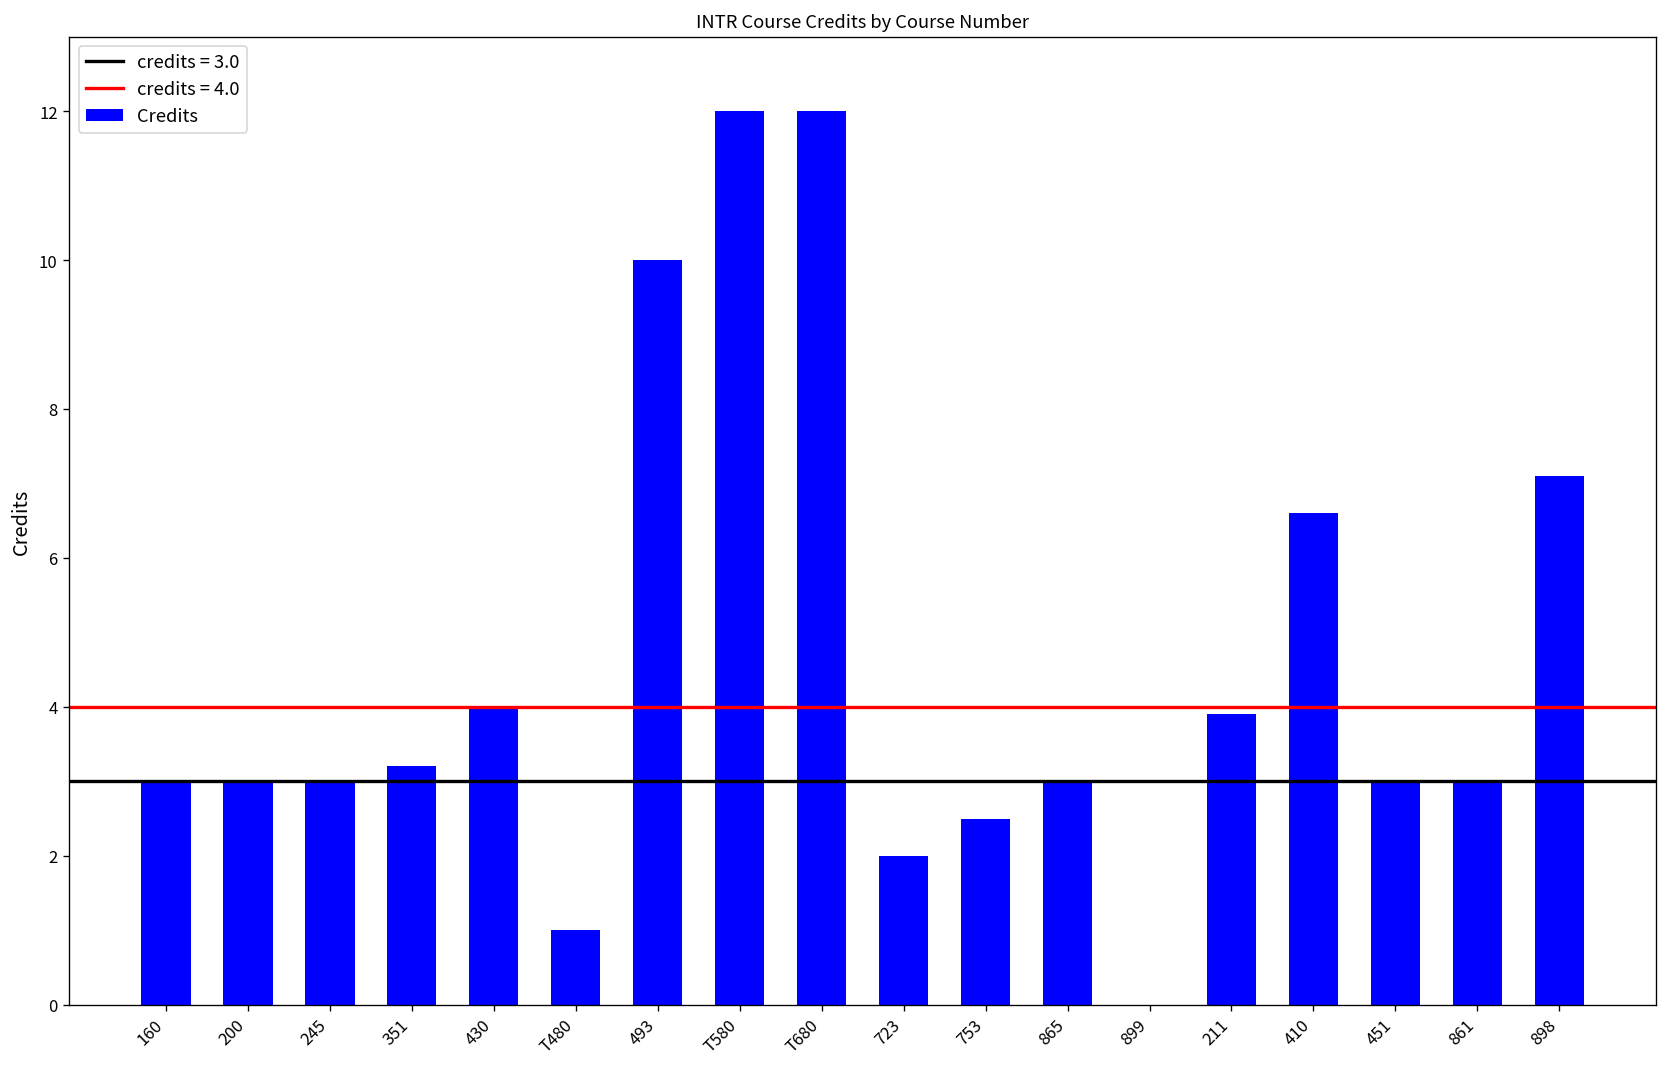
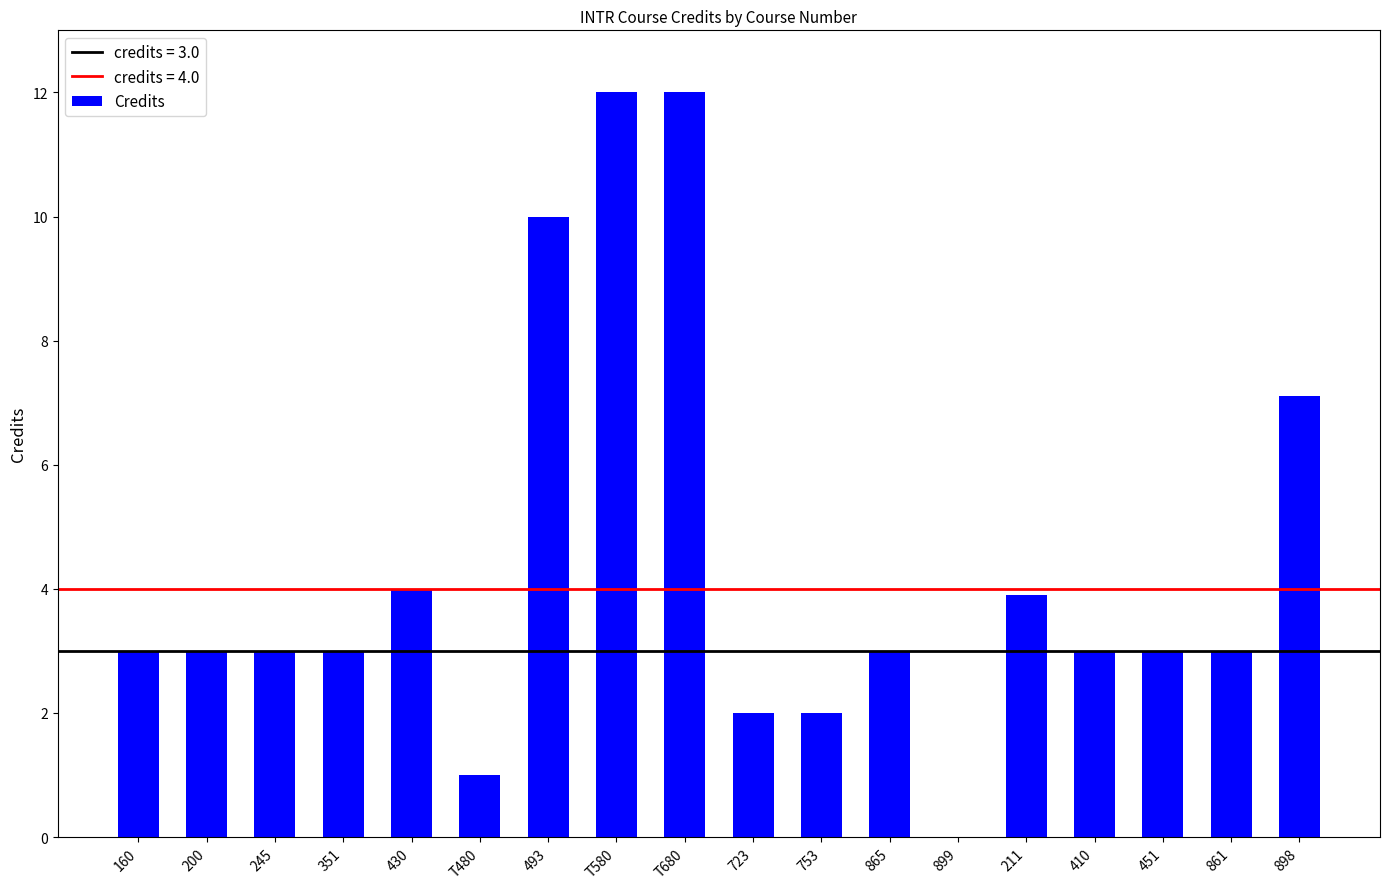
  {
    "160": 3.0,
    "200": 3.0,
    "245": 3.0,
-   "351": 3.2,
+   "351": 3.0,
    "430": 4.0,
    "T480": 1.0,
    "493": 10.0,
    "T580": 12.0,
    "T680": 12.0,
    "723": 2.0,
-   "753": 2.5,
+   "753": 2.0,
    "865": 3.0,
    "899": 0.0,
    "211": 3.9,
-   "410": 6.6,
+   "410": 3.0,
    "451": 3.0,
    "861": 3.0,
    "898": 7.1
  }
